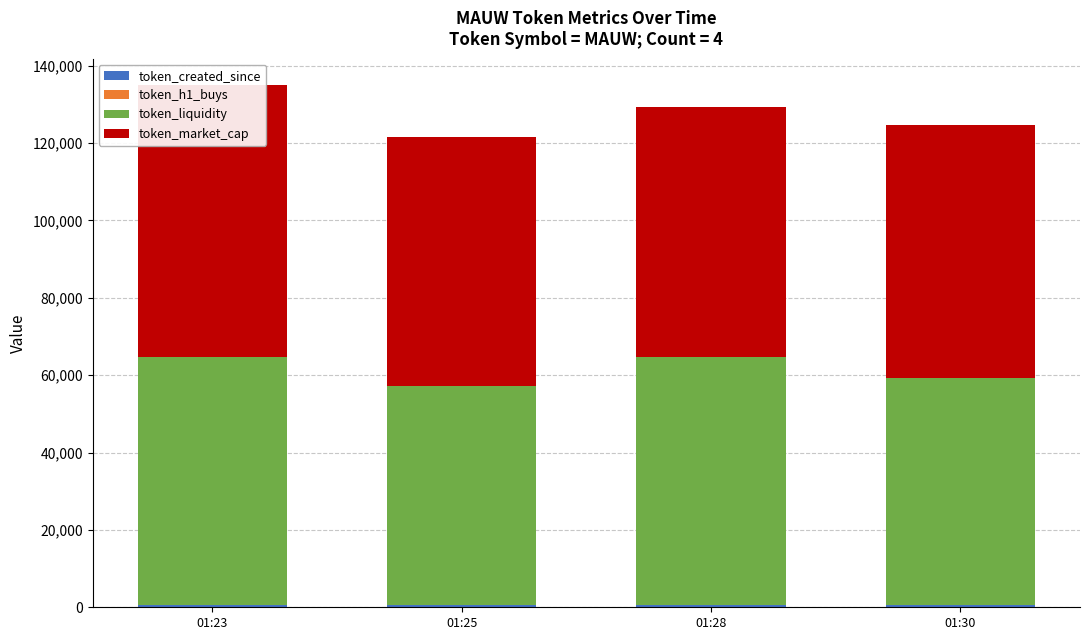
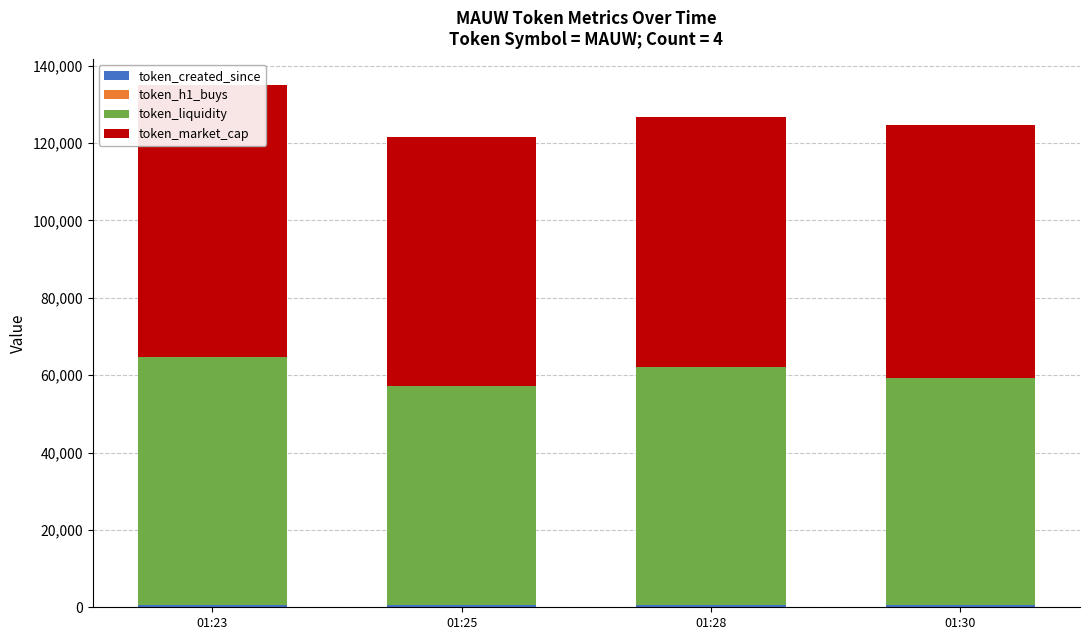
  {
    "token_liquidity": {
      "01:23": "64,000",
      "01:25": "57,000",
-     "01:28": "64,000",
+     "01:28": "62,000",
      "01:30": "59,000"
    },
    "token_market_cap": {
      "01:25": "64,000",
      "01:28": "65,000",
      "01:30": "65,000"
    }
  }
